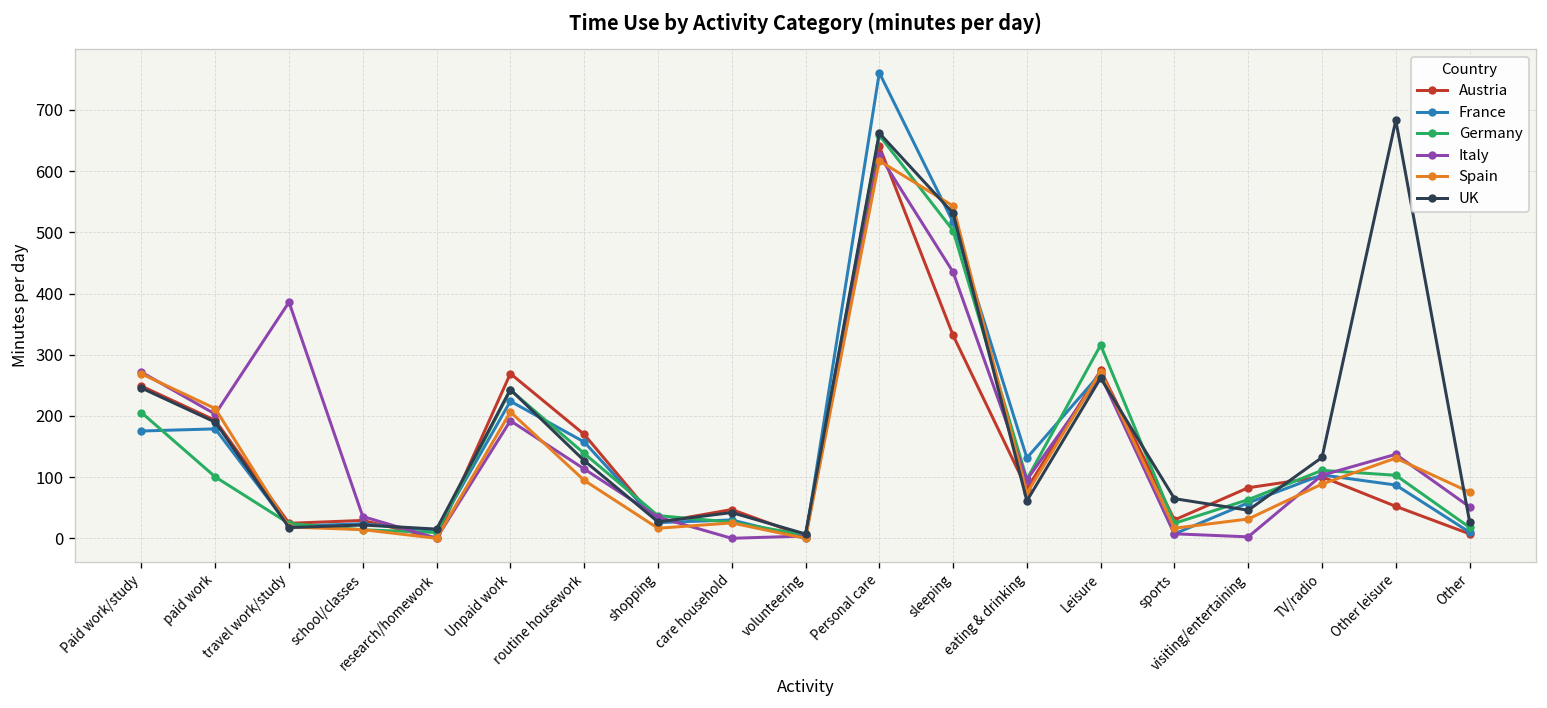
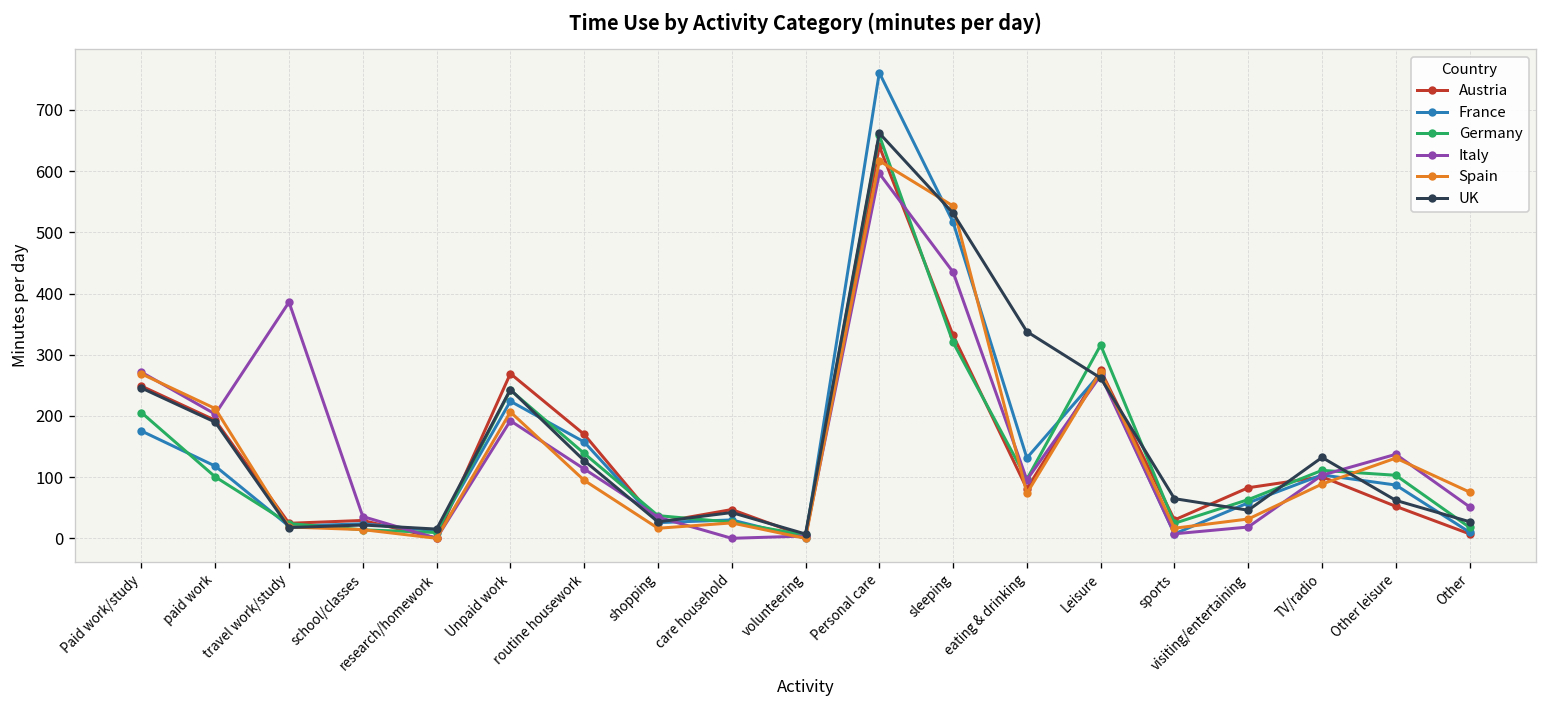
  {
    "Austria": {
      "school/classes": 30,
      "Unpaid work": 270,
      "routine housework": 170,
      "Personal care": 640,
      "sleeping": 330,
      "eating & drinking": 80,
      "sports": 30,
      "visiting/entertaining": 80,
      "Other leisure": 50
    },
    "France": {
      "Paid work/study": 180,
-     "paid work": 180,
+     "paid work": 120,
      "Unpaid work": 220,
      "routine housework": 160,
      "Personal care": 760,
      "sleeping": 520,
      "eating & drinking": 130,
      "visiting/entertaining": 60,
      "Other leisure": 90
    },
    "Germany": {
      "Paid work/study": 210,
      "paid work": 100,
      "routine housework": 140,
-     "sleeping": 500,
+     "sleeping": 320,
      "Leisure": 320,
      "sports": 20,
      "visiting/entertaining": 60,
      "TV/radio": 110,
      "Other leisure": 100,
      "Other": 20
    },
    "Italy": {
      "paid work": 200,
      "travel work/study": 390,
      "school/classes": 40,
      "Unpaid work": 190,
      "routine housework": 110,
      "care household": 0,
-     "Personal care": 630,
+     "Personal care": 600,
      "sleeping": 440,
-     "visiting/entertaining": 0,
+     "visiting/entertaining": 20,
      "Other leisure": 140,
      "Other": 50
    },
    "Spain": {
      "paid work": 210,
      "Unpaid work": 210,
      "routine housework": 90,
      "shopping": 20,
      "Personal care": 620,
      "sleeping": 540,
      "eating & drinking": 70,
      "sports": 20,
      "visiting/entertaining": 30,
      "TV/radio": 90,
      "Other leisure": 130,
      "Other": 80
    },
    "UK": {
      "routine housework": 130,
      "sleeping": 530,
-     "eating & drinking": 60,
+     "eating & drinking": 340,
      "sports": 60,
      "visiting/entertaining": 50,
      "TV/radio": 130,
-     "Other leisure": 680,
+     "Other leisure": 60,
      "Other": 30
    }
  }
